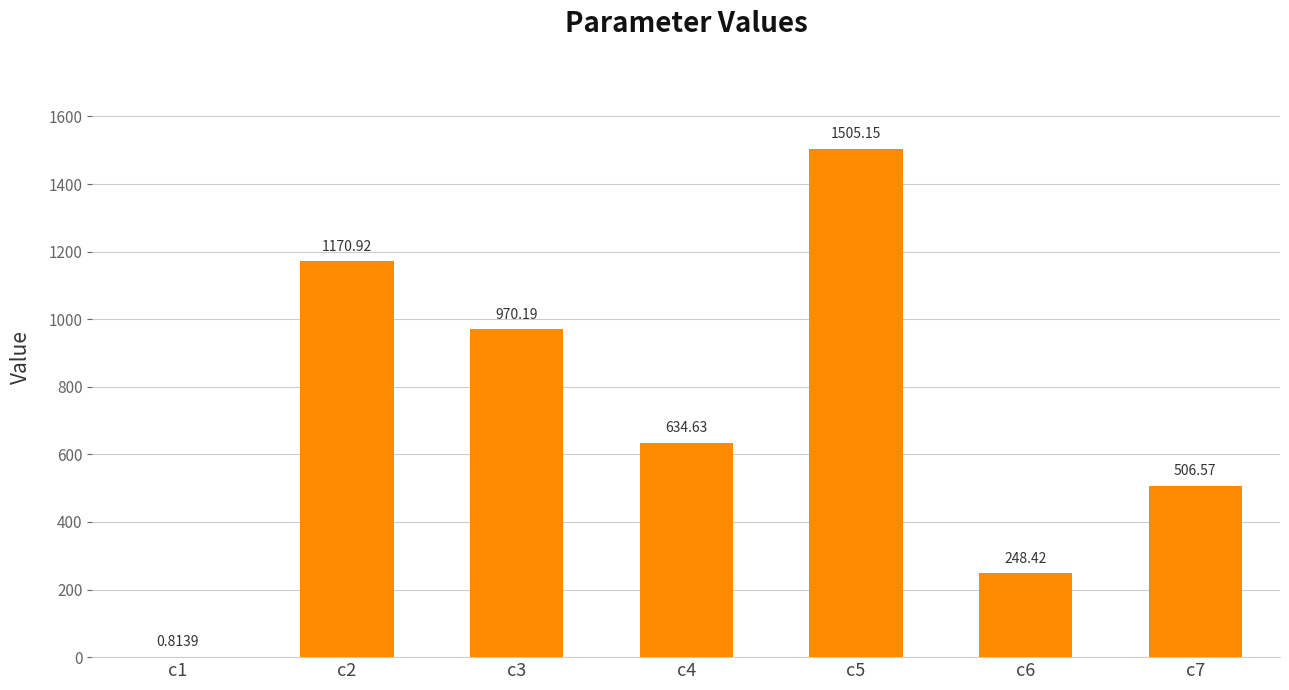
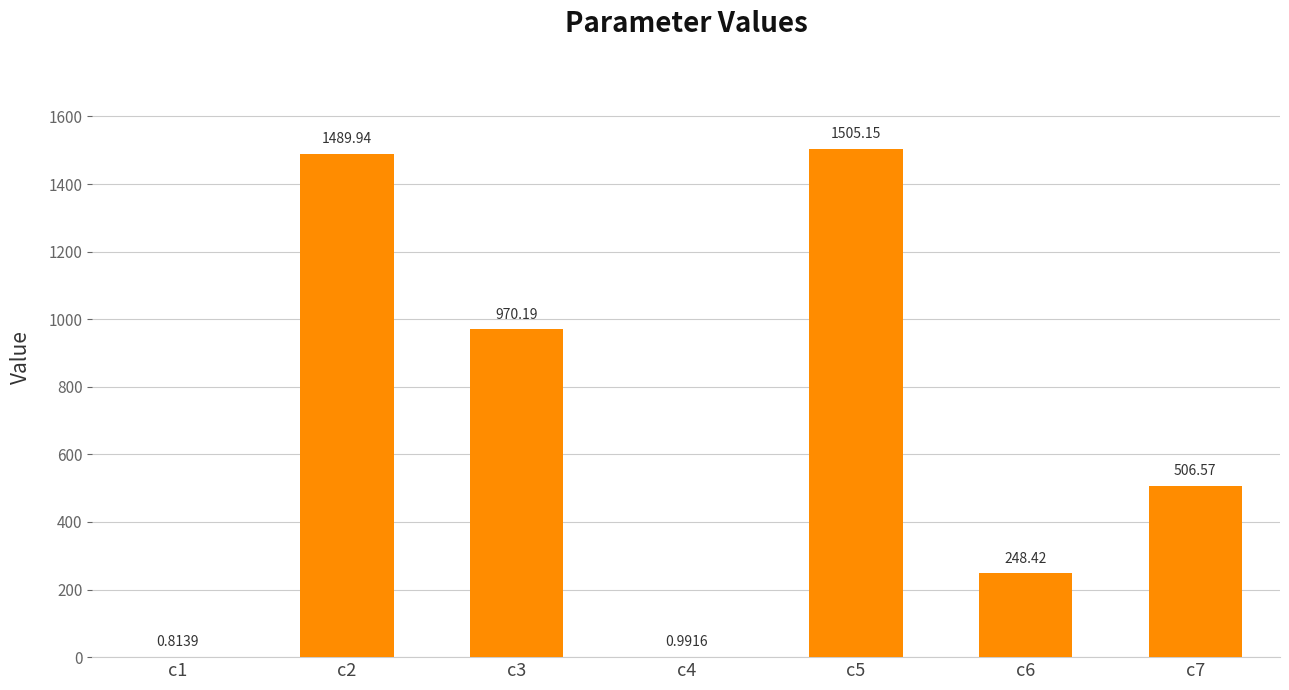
  {
    "c1": 0.8139,
-   "c2": 1170.92,
+   "c2": 1489.94,
    "c3": 970.19,
-   "c4": 634.63,
+   "c4": 0.9916,
    "c5": 1505.15,
    "c6": 248.42,
    "c7": 506.57
  }
